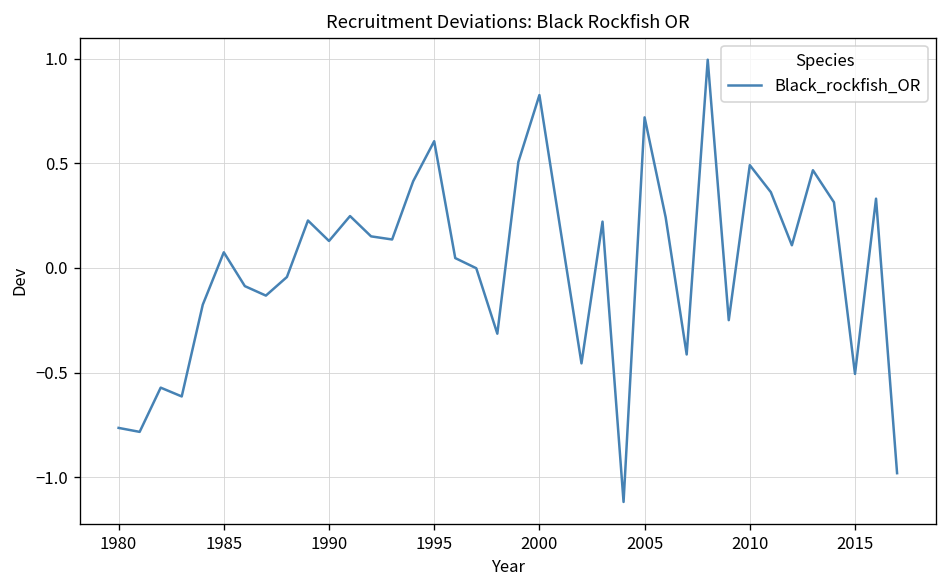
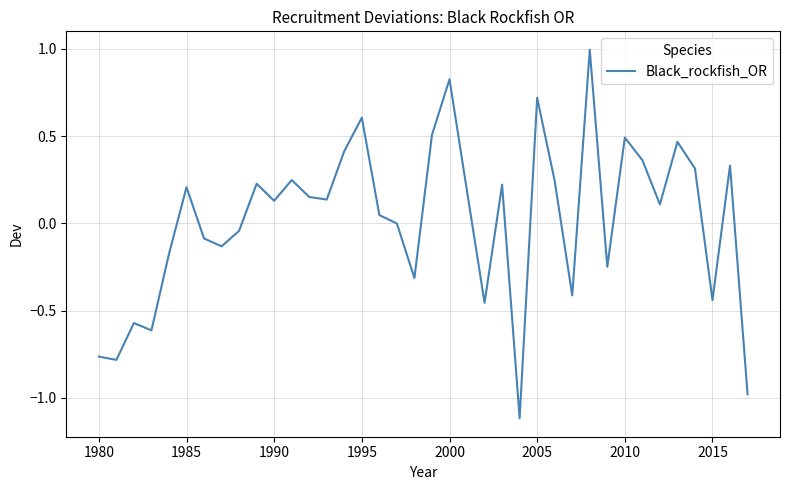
  {
    "1980": -0.76,
-   "1985": 0.07,
+   "1985": 0.21,
    "1990": 0.13,
    "1995": 0.61,
    "2000": 0.83,
    "2005": 0.72,
    "2010": 0.49,
-   "2015": -0.51
+   "2015": -0.44
  }
